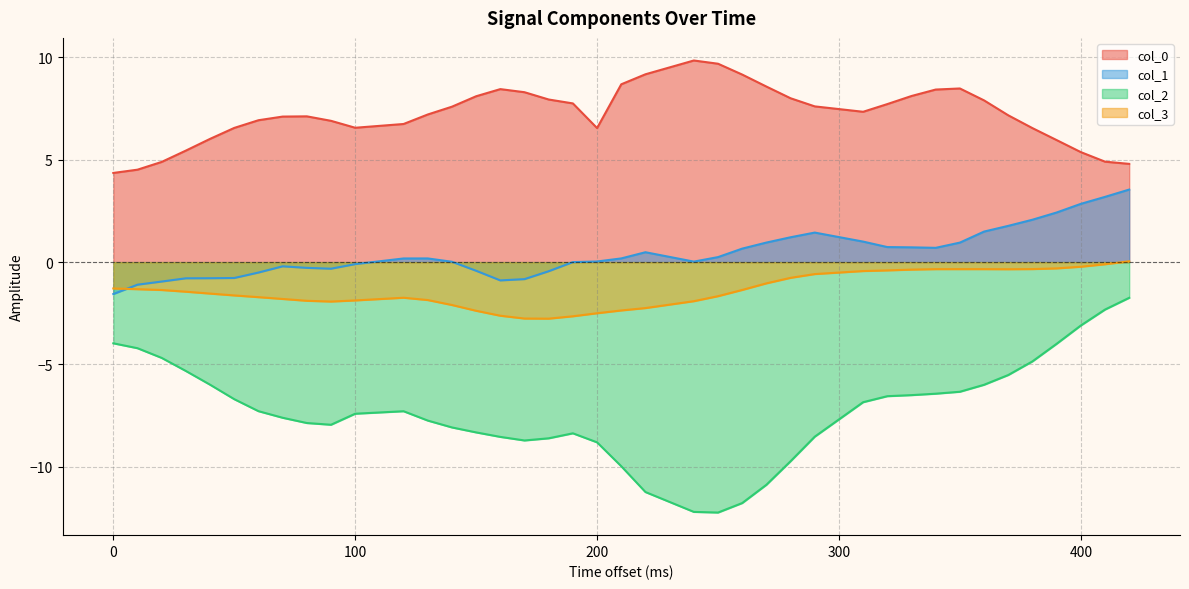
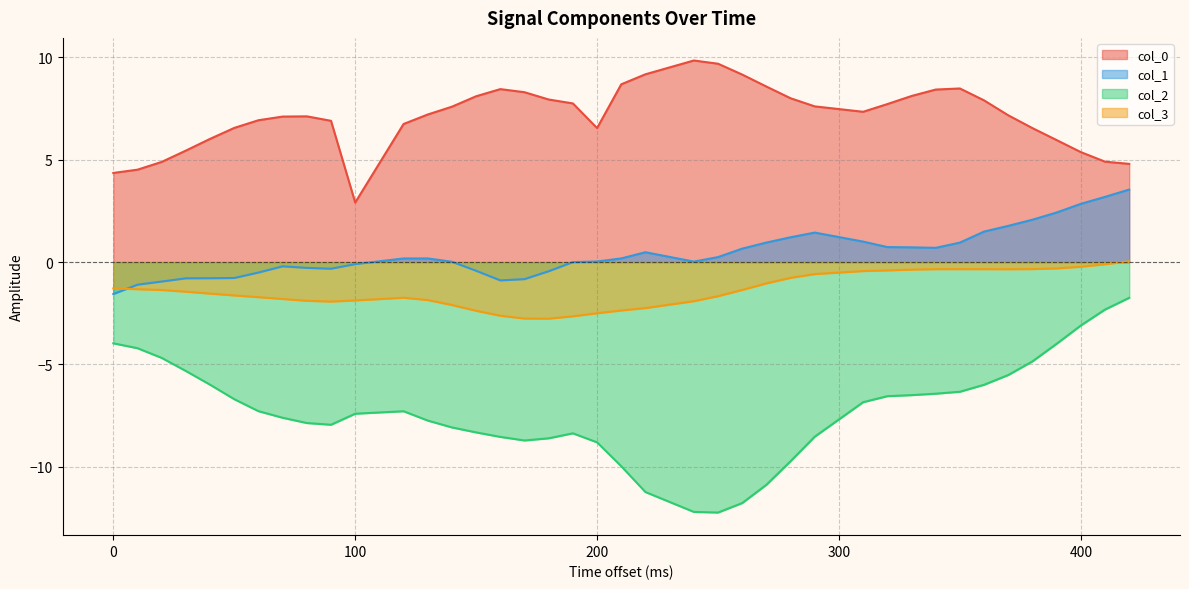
  {
    "col_0": {
      "0": 4.4,
-     "100": 6.6,
+     "100": 2.9,
      "200": 6.6,
      "400": 5.4
    }
  }
